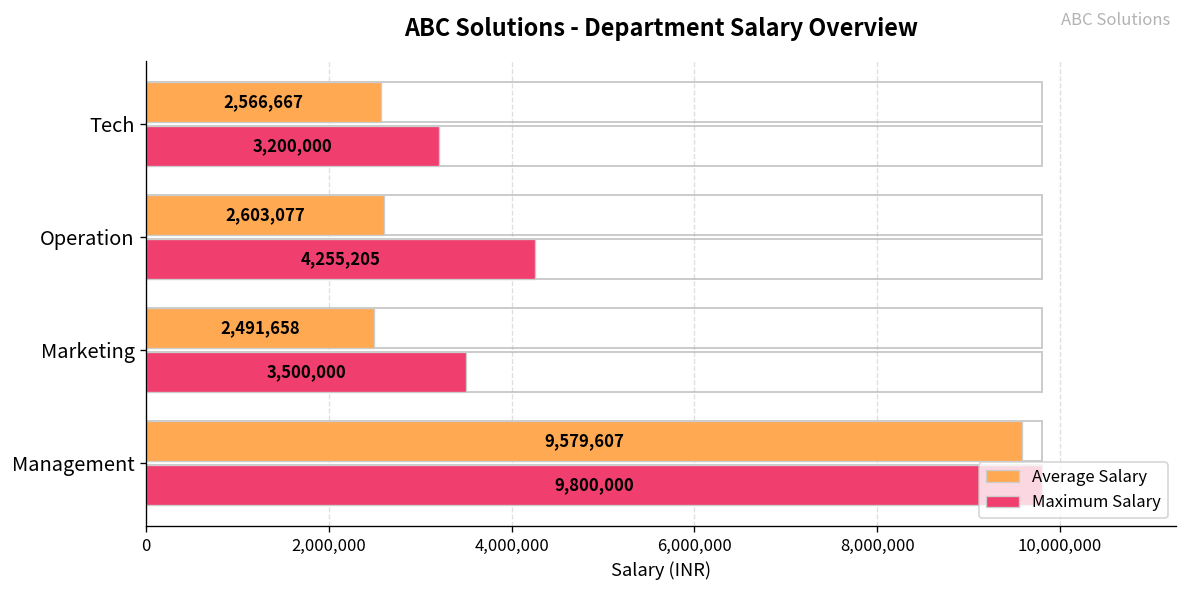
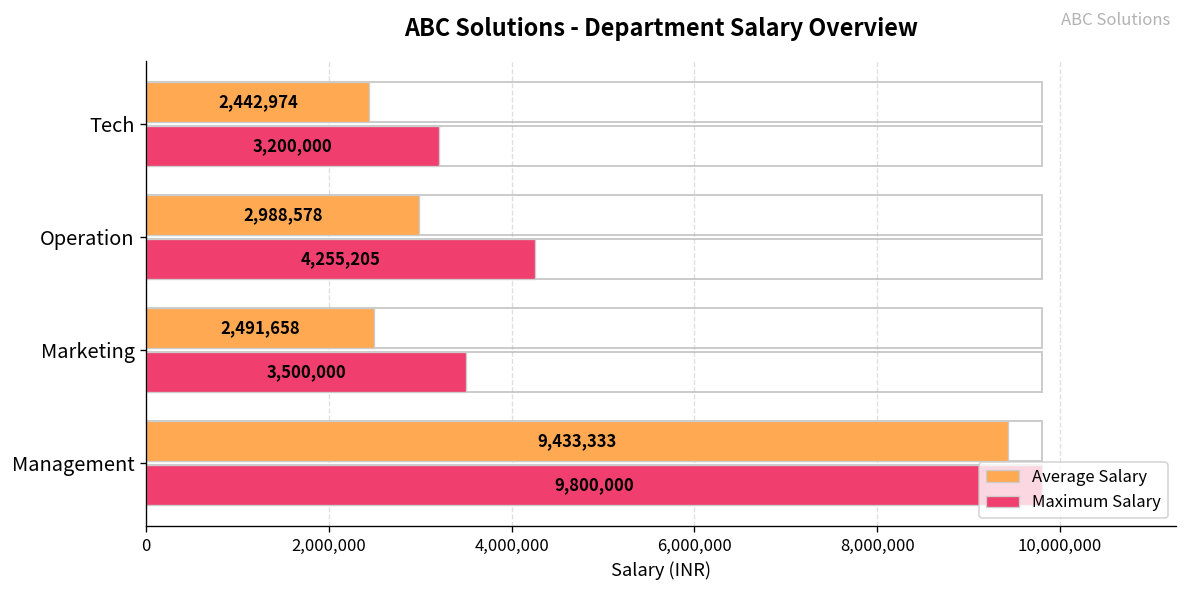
  {
    "Average Salary": {
-     "Tech": "2,566,667",
-     "Operation": "2,603,077",
-     "Management": "9,579,607"
+     "Tech": "2,442,974",
+     "Operation": "2,988,578",
+     "Management": "9,433,333"
    }
  }
